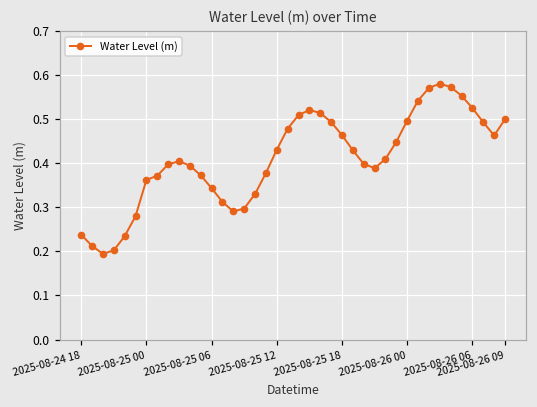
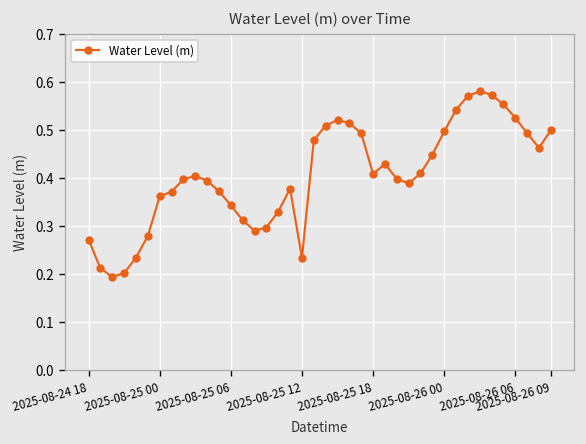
  {
-   "2025-08-24 18": 0.24,
+   "2025-08-24 18": 0.27,
    "2025-08-25 00": 0.36,
    "2025-08-25 06": 0.34,
-   "2025-08-25 12": 0.43,
-   "2025-08-25 18": 0.46,
+   "2025-08-25 12": 0.23,
+   "2025-08-25 18": 0.41,
    "2025-08-26 00": 0.50,
    "2025-08-26 06": 0.53,
    "2025-08-26 09": 0.50
  }
